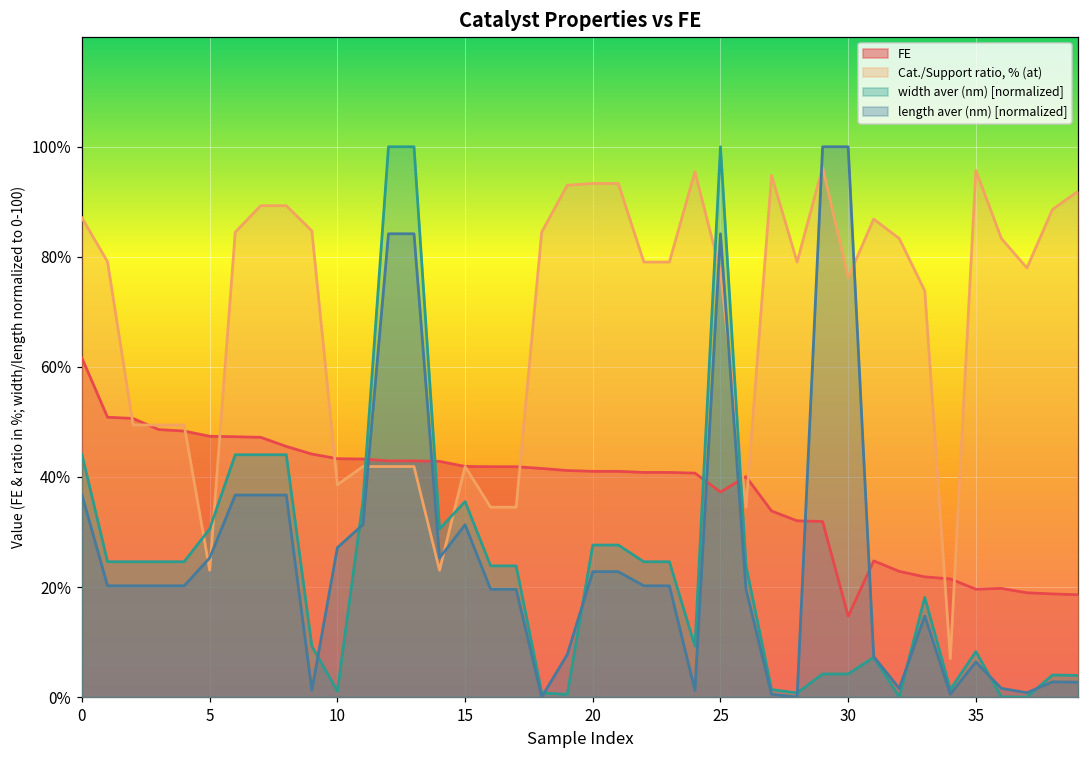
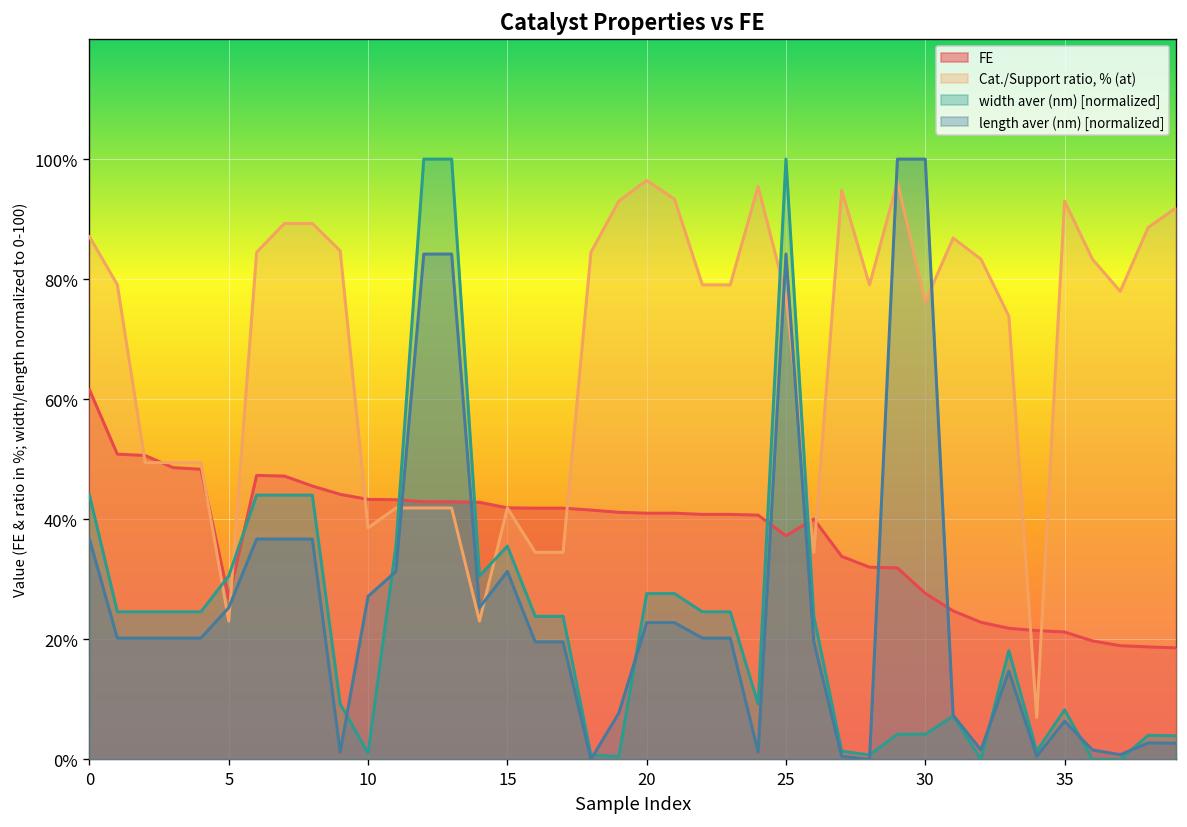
  {
    "FE": {
      "0": "62%",
-     "5": "47%",
+     "5": "27%",
      "10": "43%",
      "20": "41%",
      "25": "37%",
-     "30": "15%",
-     "35": "20%"
+     "30": "28%",
+     "35": "21%"
    },
    "Cat./Support ratio, % (at)": {
      "0": "87%",
      "5": "23%",
      "10": "39%",
-     "20": "93%",
+     "20": "96%",
      "25": "77%",
      "30": "76%",
-     "35": "96%"
+     "35": "93%"
    }
  }
